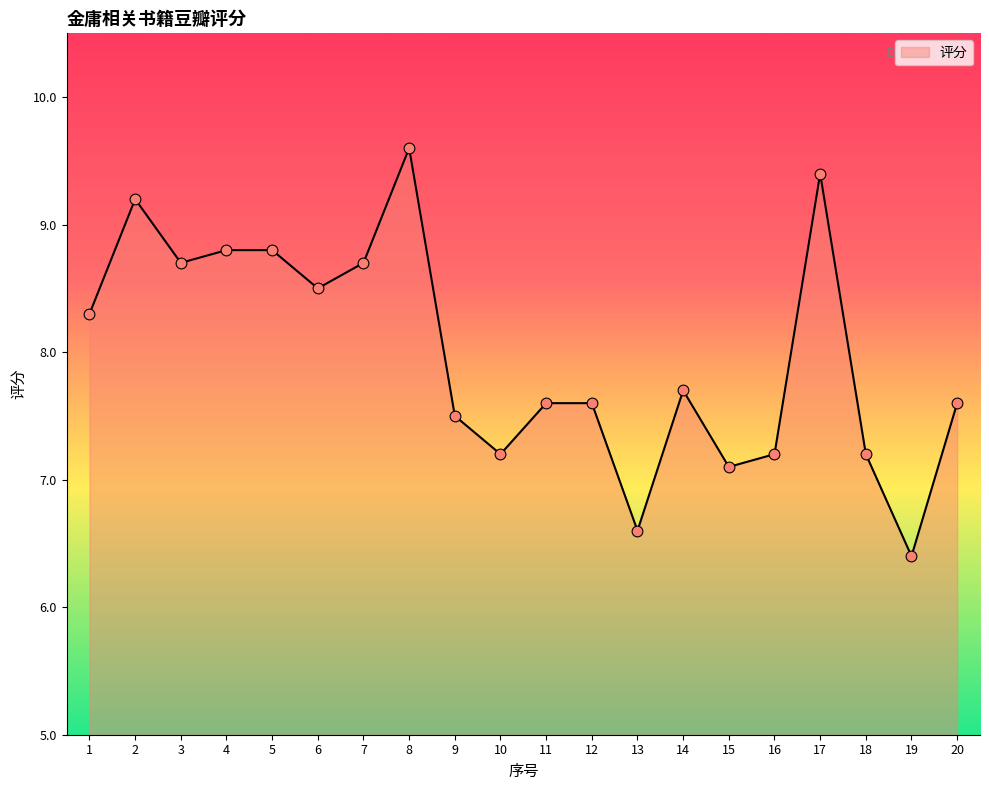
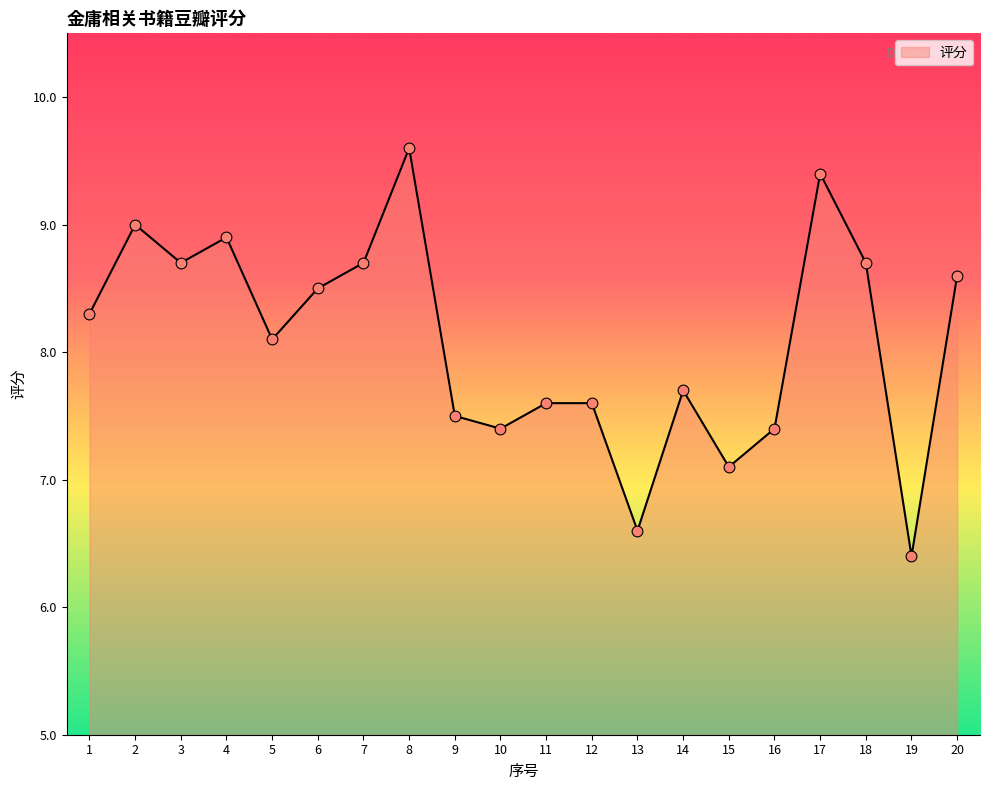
  {
    "1": 8.3,
-   "2": 9.2,
+   "2": 9.0,
    "3": 8.7,
-   "4": 8.8,
-   "5": 8.8,
+   "4": 8.9,
+   "5": 8.1,
    "6": 8.5,
    "7": 8.7,
    "8": 9.6,
    "9": 7.5,
-   "10": 7.2,
+   "10": 7.4,
    "11": 7.6,
    "12": 7.6,
    "13": 6.6,
    "14": 7.7,
    "15": 7.1,
-   "16": 7.2,
+   "16": 7.4,
    "17": 9.4,
-   "18": 7.2,
+   "18": 8.7,
    "19": 6.4,
-   "20": 7.6
+   "20": 8.6
  }
